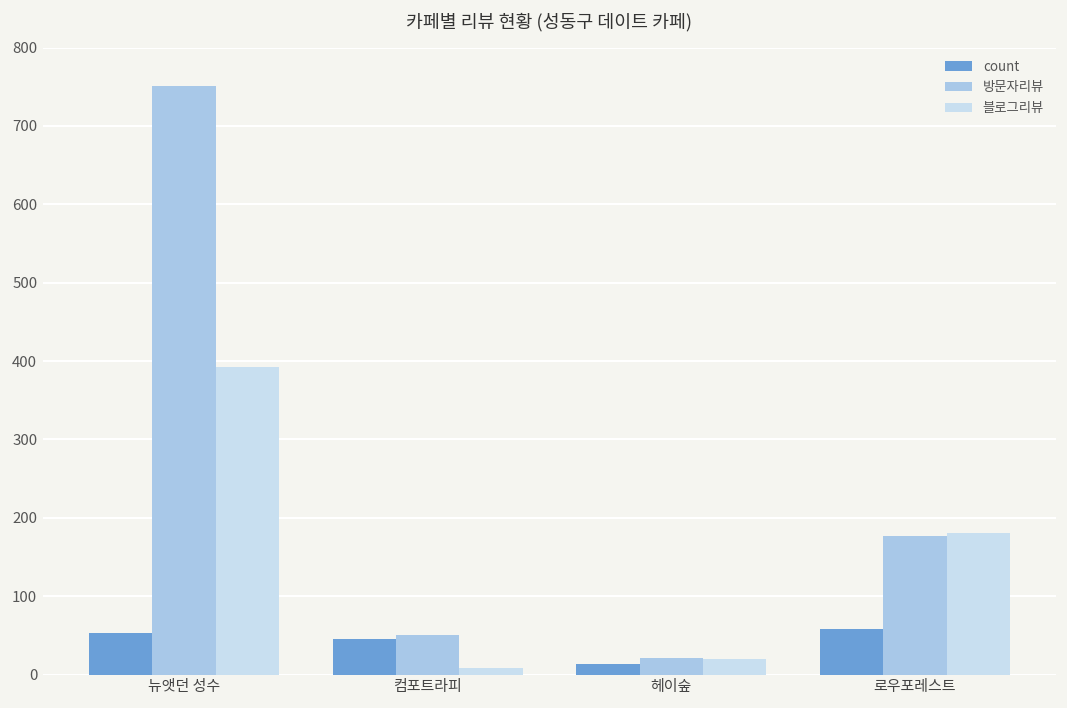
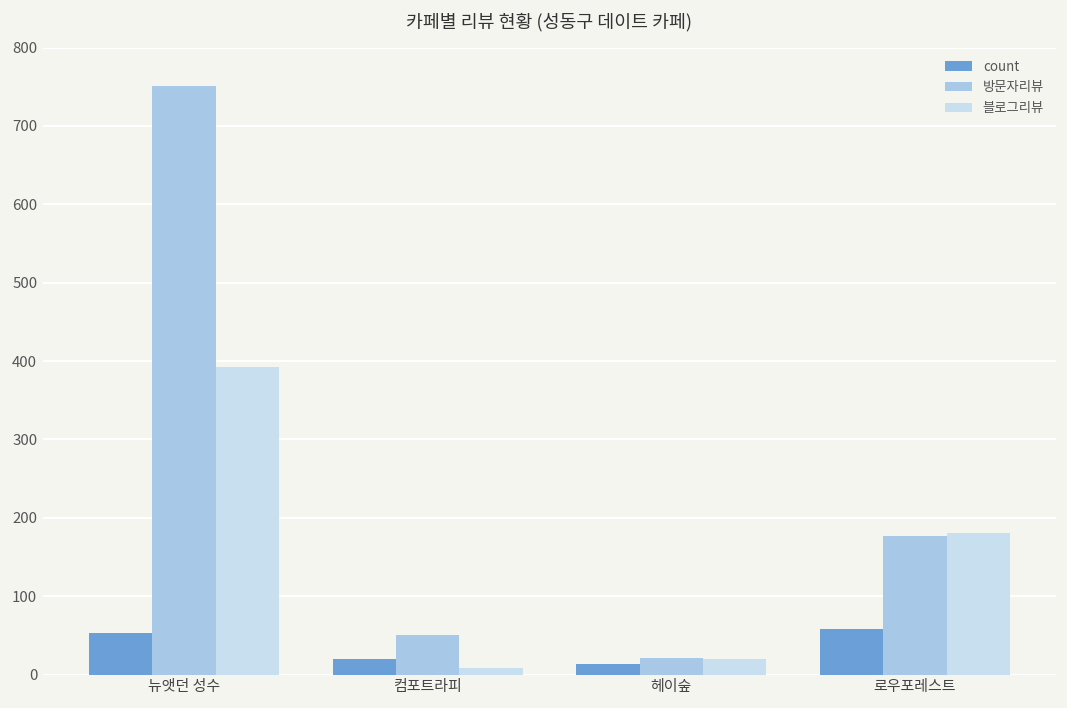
  {
    "count": {
      "뉴앳던 성수": 50,
-     "컴포트라피": 50,
+     "컴포트라피": 20,
      "헤이숲": 10,
      "로우포레스트": 60
    }
  }
